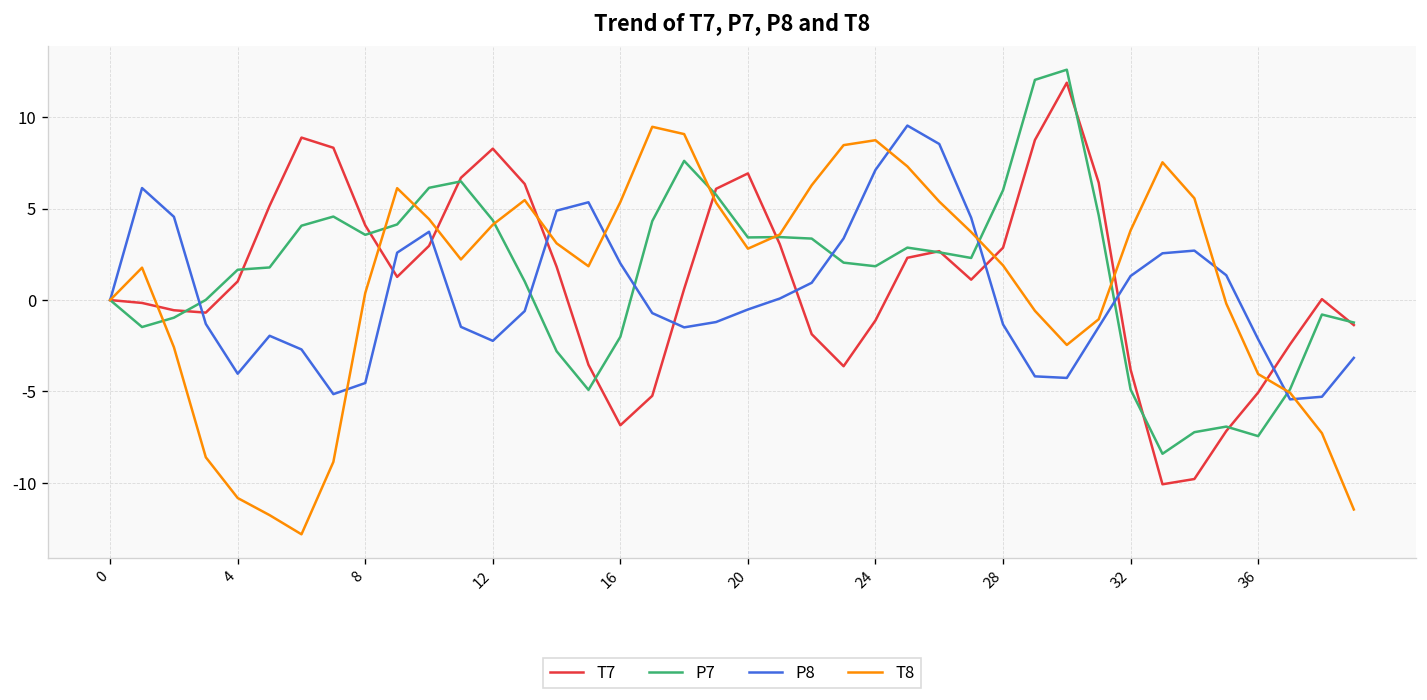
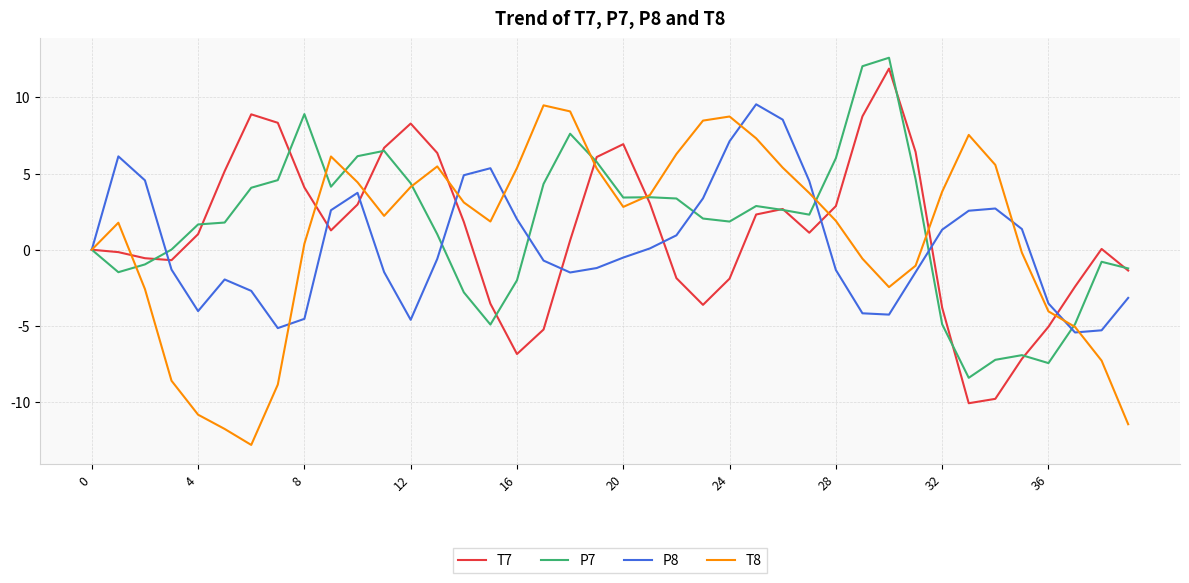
  {
    "T7": {
      "4": 1.0,
      "8": 4.1,
      "12": 8.3,
      "16": -6.8,
      "20": 6.9,
-     "24": -1.1,
+     "24": -1.9,
      "28": 2.9,
      "32": -3.8,
      "36": -5.1
    },
    "P7": {
      "4": 1.7,
-     "8": 3.6,
+     "8": 8.9,
      "12": 4.4,
      "16": -2.0,
      "20": 3.4,
      "24": 1.8,
      "28": 6.0,
      "32": -4.9,
      "36": -7.4
    },
    "P8": {
      "4": -4.0,
      "8": -4.5,
-     "12": -2.2,
+     "12": -4.6,
      "16": 2.0,
      "20": -0.5,
      "24": 7.1,
      "28": -1.3,
      "32": 1.3,
-     "36": -2.1
+     "36": -3.5
    },
    "T8": {
      "4": -10.8,
      "8": 0.4,
      "12": 4.1,
      "16": 5.4,
      "20": 2.8,
      "24": 8.7,
      "28": 1.9,
      "32": 3.8,
      "36": -4.0
    }
  }
